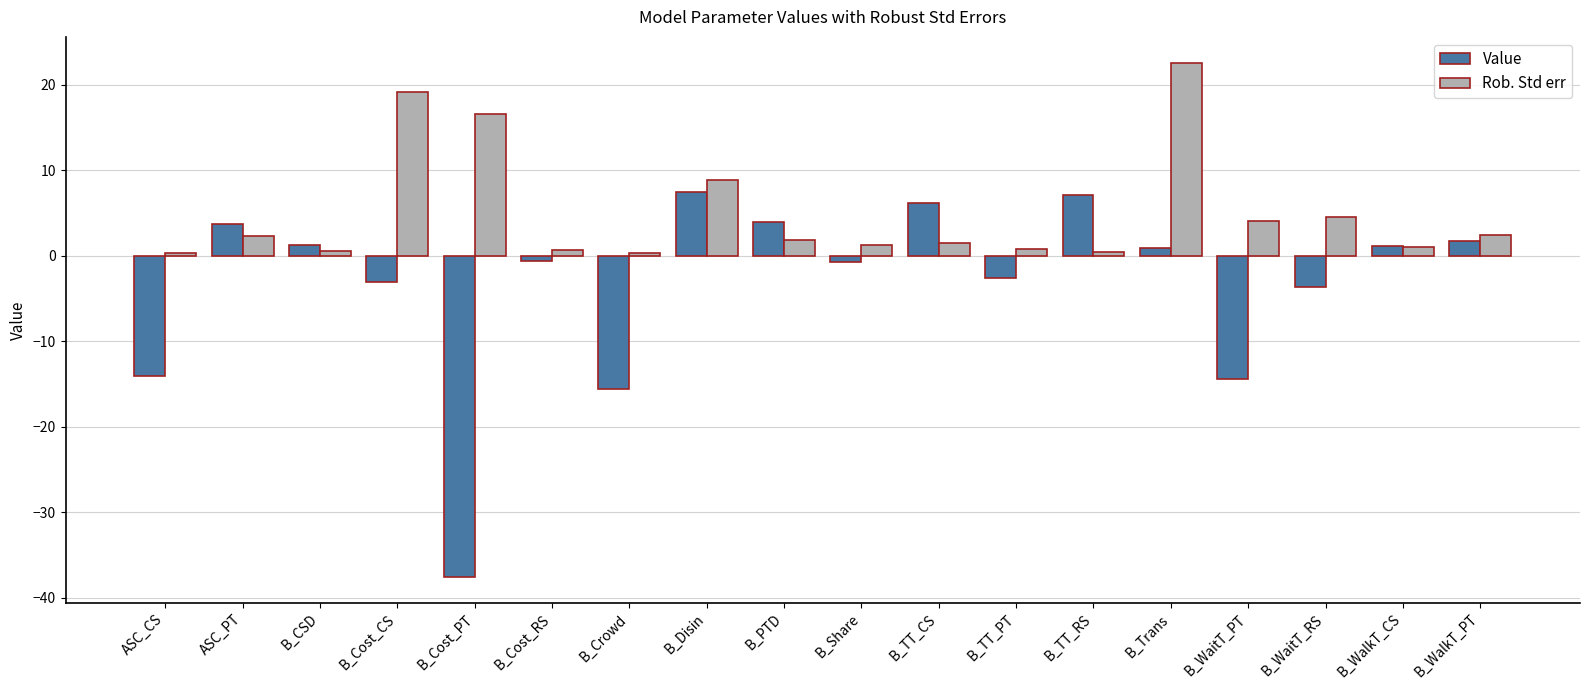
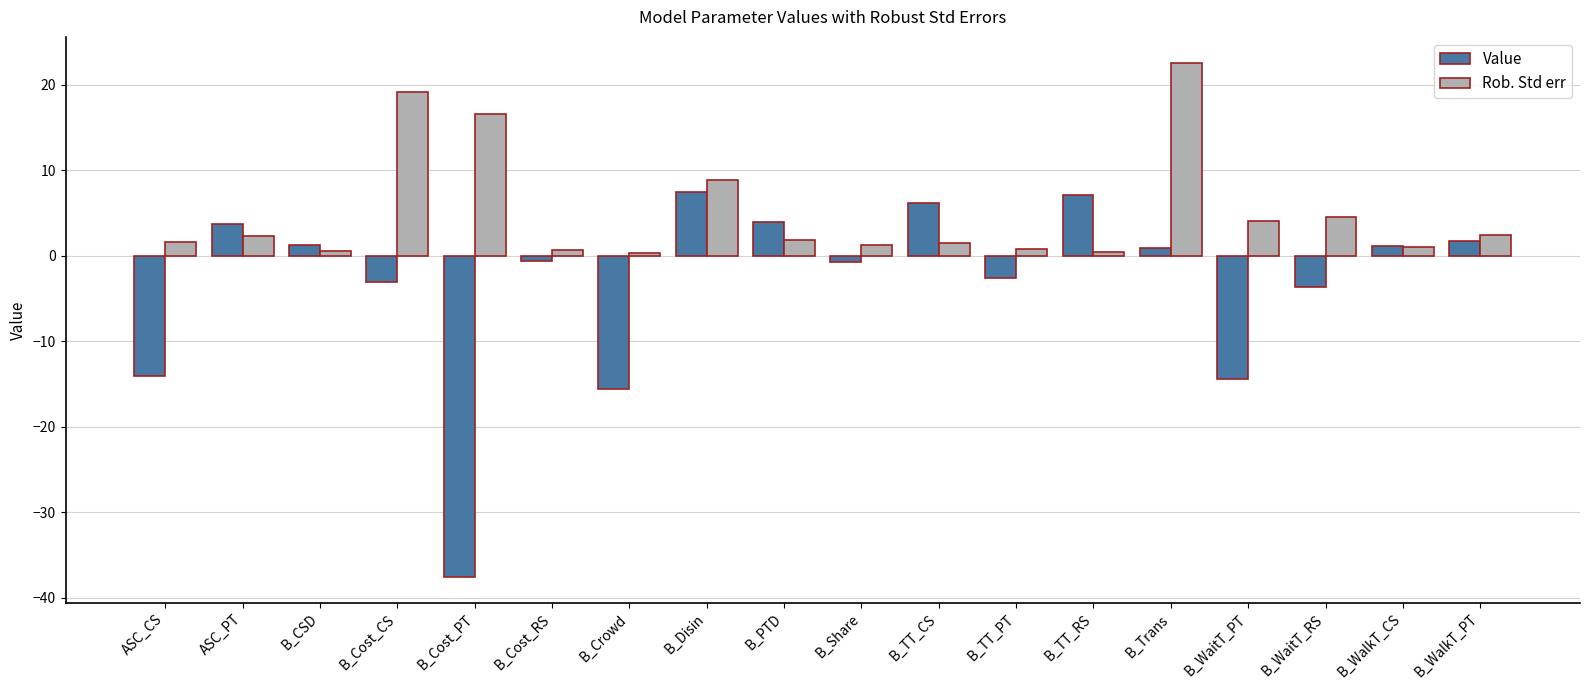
  {
    "Value": {
      "ASC_CS": -14,
      "ASC_PT": 4,
      "B_CSD": 1,
      "B_Cost_CS": -3,
      "B_Cost_PT": -38,
      "B_Cost_RS": -1,
      "B_Crowd": -16,
      "B_Disin": 7,
      "B_PTD": 4,
      "B_Share": -1,
      "B_TT_CS": 6,
      "B_TT_PT": -3,
      "B_TT_RS": 7,
      "B_Trans": 1,
      "B_WaitT_PT": -14,
      "B_WaitT_RS": -4,
      "B_WalkT_CS": 1,
      "B_WalkT_PT": 2
    },
    "Rob. Std err": {
-     "ASC_CS": 0,
+     "ASC_CS": 2,
      "ASC_PT": 2,
      "B_CSD": 1,
      "B_Cost_CS": 19,
      "B_Cost_PT": 17,
      "B_Cost_RS": 1,
      "B_Crowd": 0,
      "B_Disin": 9,
      "B_PTD": 2,
      "B_Share": 1,
      "B_TT_CS": 2,
      "B_TT_PT": 1,
      "B_TT_RS": 0,
      "B_Trans": 23,
      "B_WaitT_PT": 4,
      "B_WaitT_RS": 5,
      "B_WalkT_CS": 1,
      "B_WalkT_PT": 2
    }
  }
